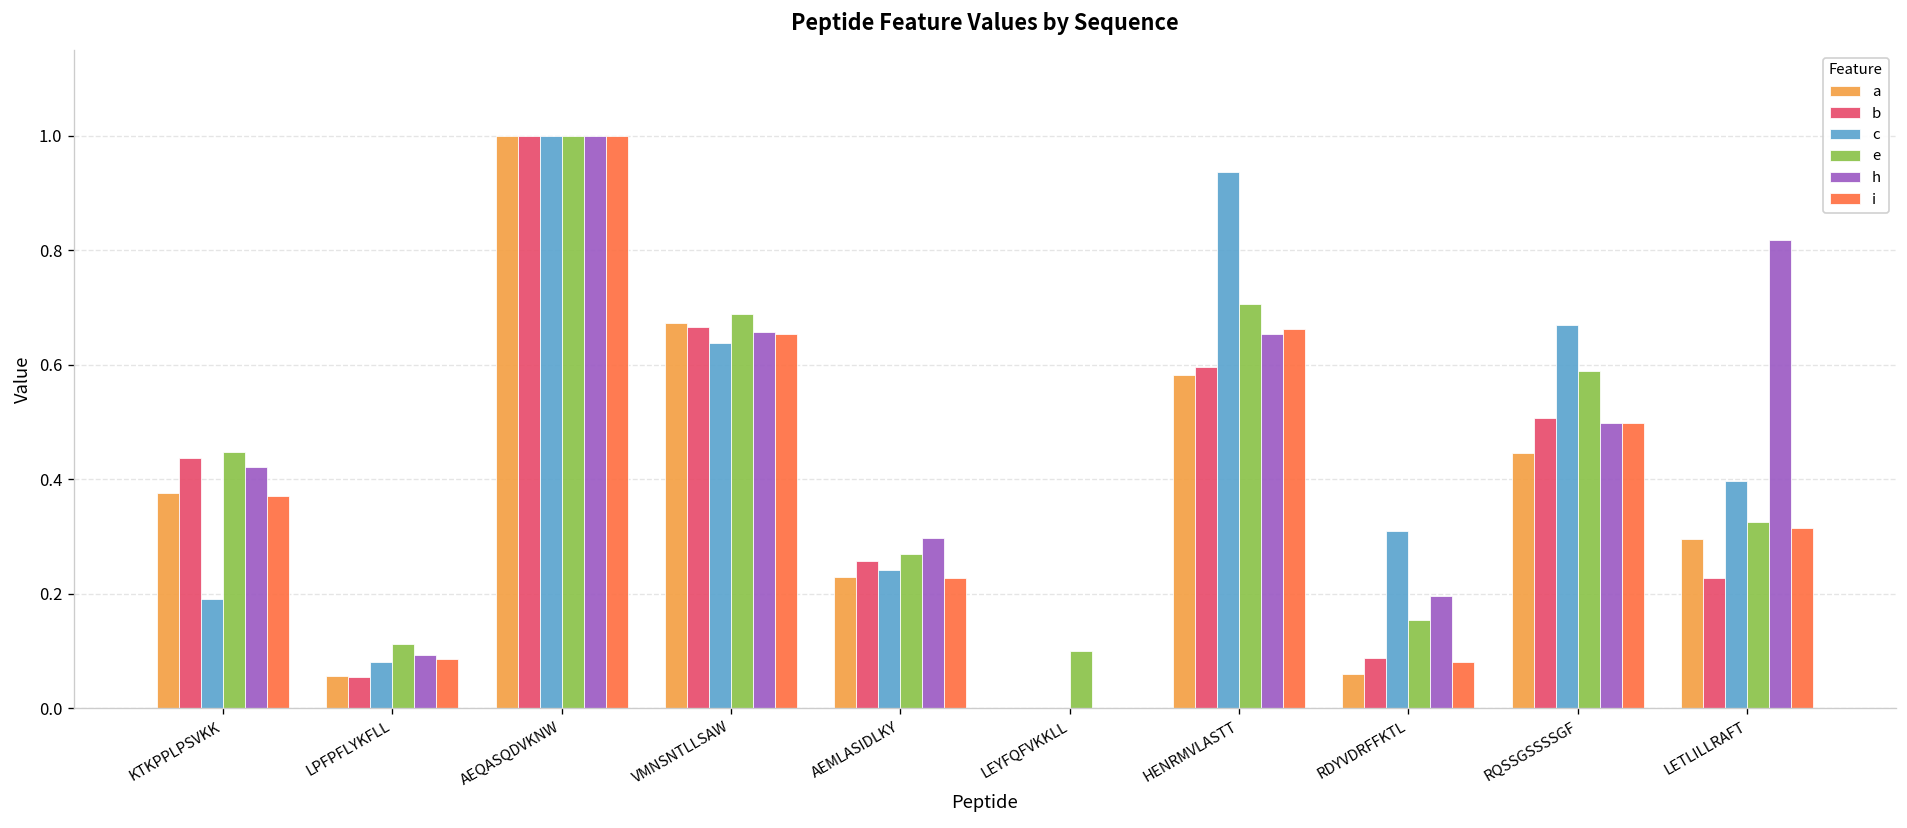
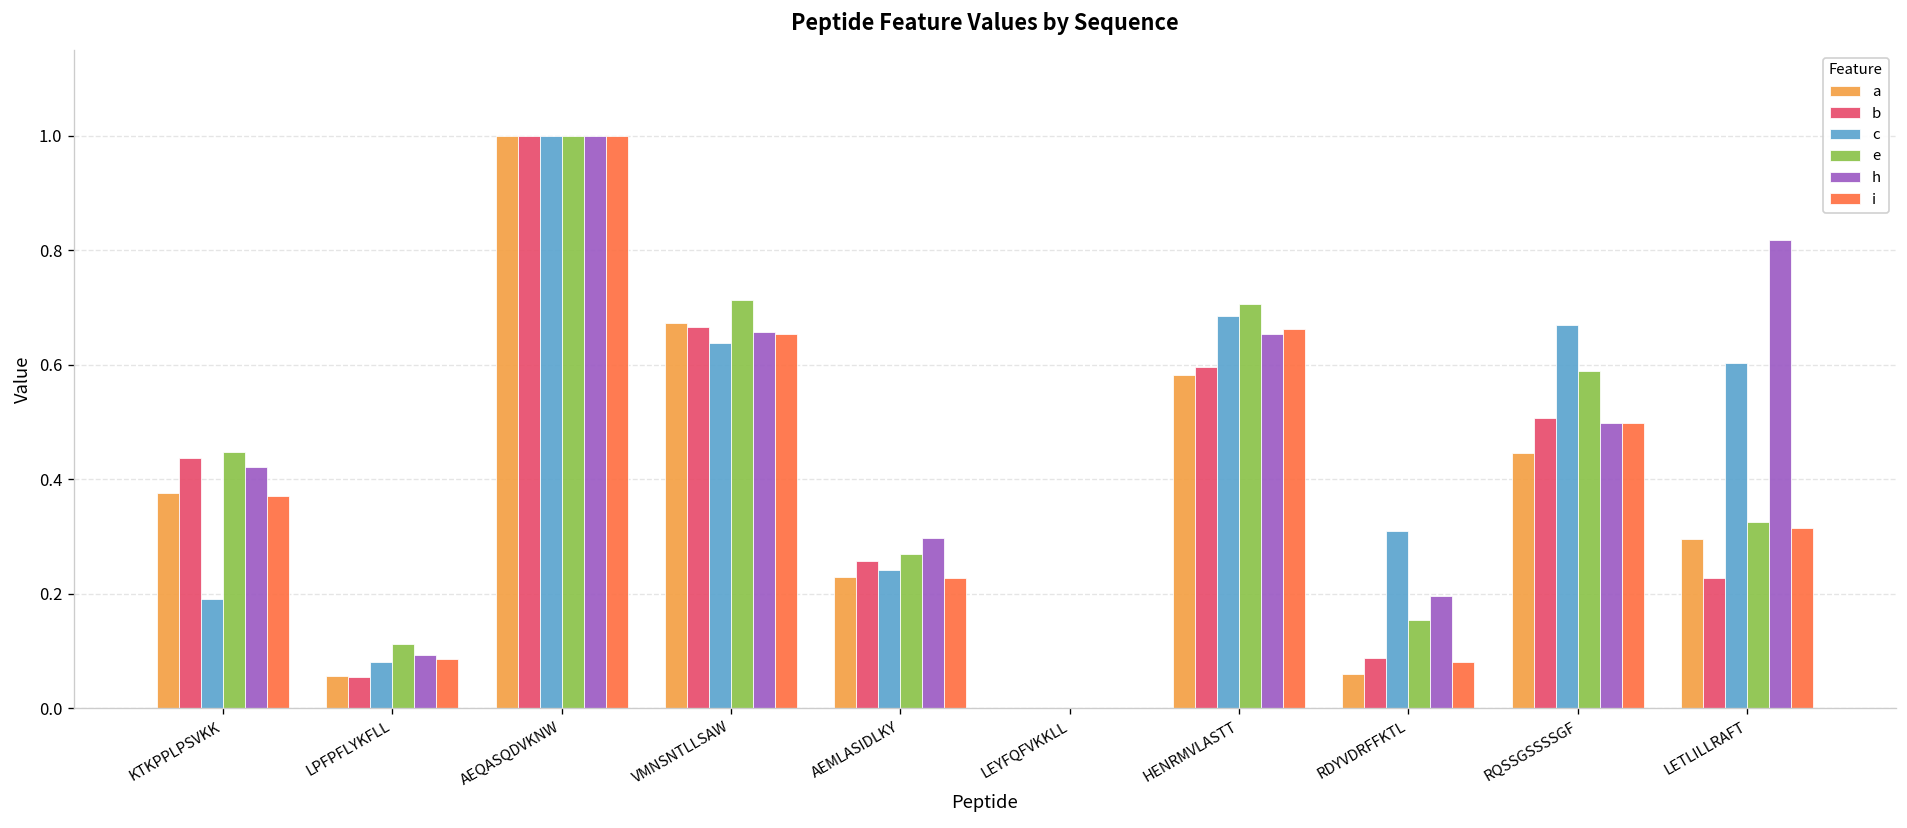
  {
    "c": {
      "KTKPPLPSVKK": 0.19,
      "LPFPFLYKFLL": 0.08,
      "AEQASQDVKNW": 1.00,
      "VMNSNTLLSAW": 0.64,
      "AEMLASIDLKY": 0.24,
      "LEYFQFVKKLL": 0.00,
-     "HENRMVLASTT": 0.94,
+     "HENRMVLASTT": 0.69,
      "RDYVDRFFKTL": 0.31,
      "RQSSGSSSSGF": 0.67,
-     "LETLILLRAFT": 0.40
+     "LETLILLRAFT": 0.60
    },
    "e": {
      "KTKPPLPSVKK": 0.45,
      "LPFPFLYKFLL": 0.11,
      "AEQASQDVKNW": 1.00,
-     "VMNSNTLLSAW": 0.69,
+     "VMNSNTLLSAW": 0.71,
      "AEMLASIDLKY": 0.27,
-     "LEYFQFVKKLL": 0.1,
+     "LEYFQFVKKLL": 0.0,
      "HENRMVLASTT": 0.71,
      "RDYVDRFFKTL": 0.15,
      "RQSSGSSSSGF": 0.59,
      "LETLILLRAFT": 0.33
    },
    "h": {
      "KTKPPLPSVKK": 0.42,
      "LPFPFLYKFLL": 0.09,
      "AEQASQDVKNW": 1.00,
      "VMNSNTLLSAW": 0.66,
      "AEMLASIDLKY": 0.30,
      "LEYFQFVKKLL": 0.00,
      "HENRMVLASTT": 0.65,
      "RDYVDRFFKTL": 0.20,
      "RQSSGSSSSGF": 0.50,
      "LETLILLRAFT": 0.82
    }
  }
